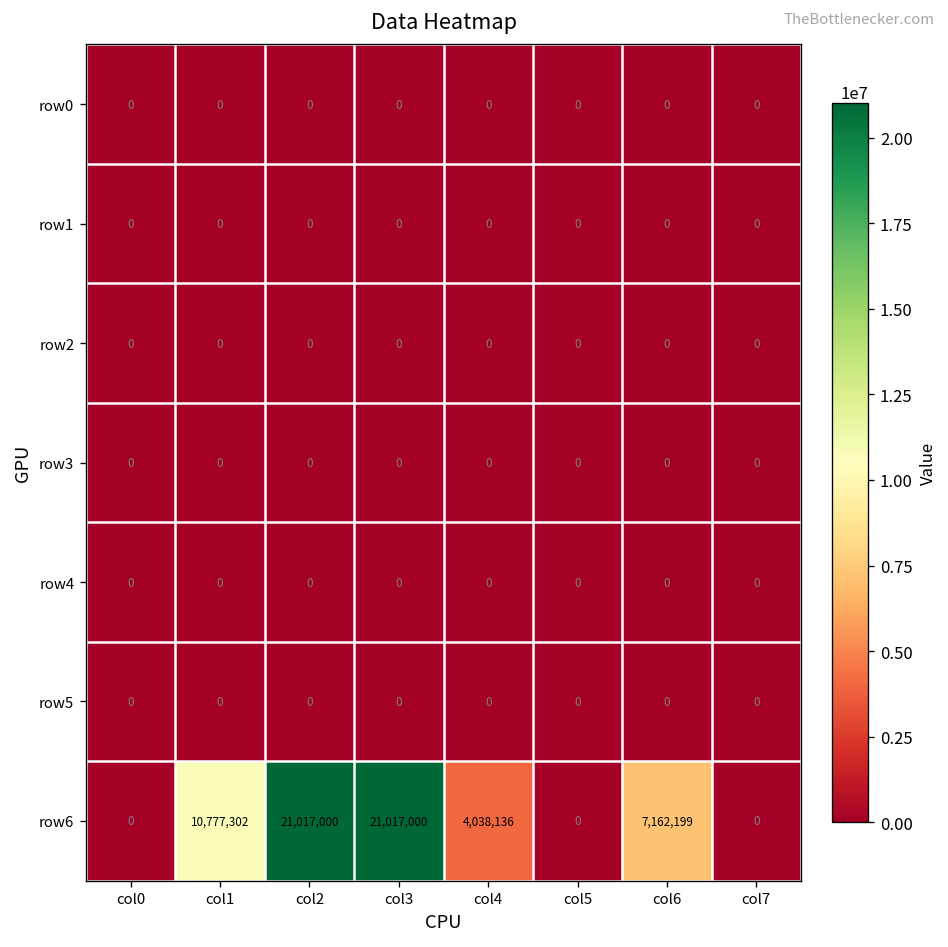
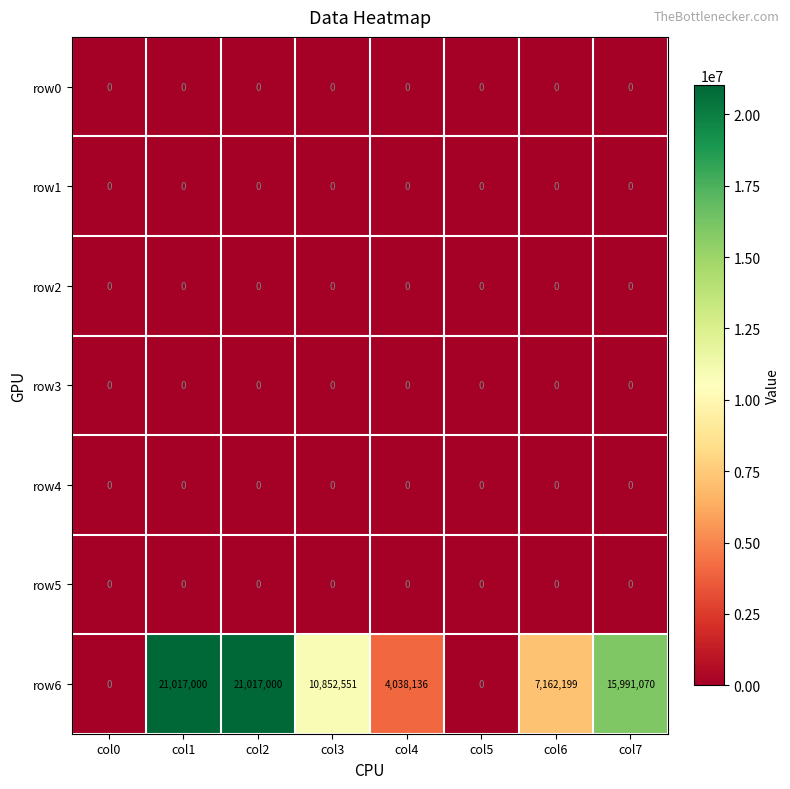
  {
    "row0": {
      "col0": "0",
      "col1": "0",
      "col2": "0",
      "col3": "0",
      "col4": "0",
      "col5": "0",
      "col6": "0",
      "col7": "0"
    },
    "row1": {
      "col0": "0",
      "col1": "0",
      "col2": "0",
      "col3": "0",
      "col4": "0",
      "col5": "0",
      "col6": "0",
      "col7": "0"
    },
    "row2": {
      "col0": "0",
      "col1": "0",
      "col2": "0",
      "col3": "0",
      "col4": "0",
      "col5": "0",
      "col6": "0",
      "col7": "0"
    },
    "row3": {
      "col0": "0",
      "col1": "0",
      "col2": "0",
      "col3": "0",
      "col4": "0",
      "col5": "0",
      "col6": "0",
      "col7": "0"
    },
    "row4": {
      "col0": "0",
      "col1": "0",
      "col2": "0",
      "col3": "0",
      "col4": "0",
      "col5": "0",
      "col6": "0",
      "col7": "0"
    },
    "row5": {
      "col0": "0",
      "col1": "0",
      "col2": "0",
      "col3": "0",
      "col4": "0",
      "col5": "0",
      "col6": "0",
      "col7": "0"
    },
    "row6": {
      "col0": "0",
-     "col1": "10,777,302",
+     "col1": "21,017,000",
      "col2": "21,017,000",
-     "col3": "21,017,000",
+     "col3": "10,852,551",
      "col4": "4,038,136",
      "col5": "0",
      "col6": "7,162,199",
-     "col7": "0"
+     "col7": "15,991,070"
    }
  }
